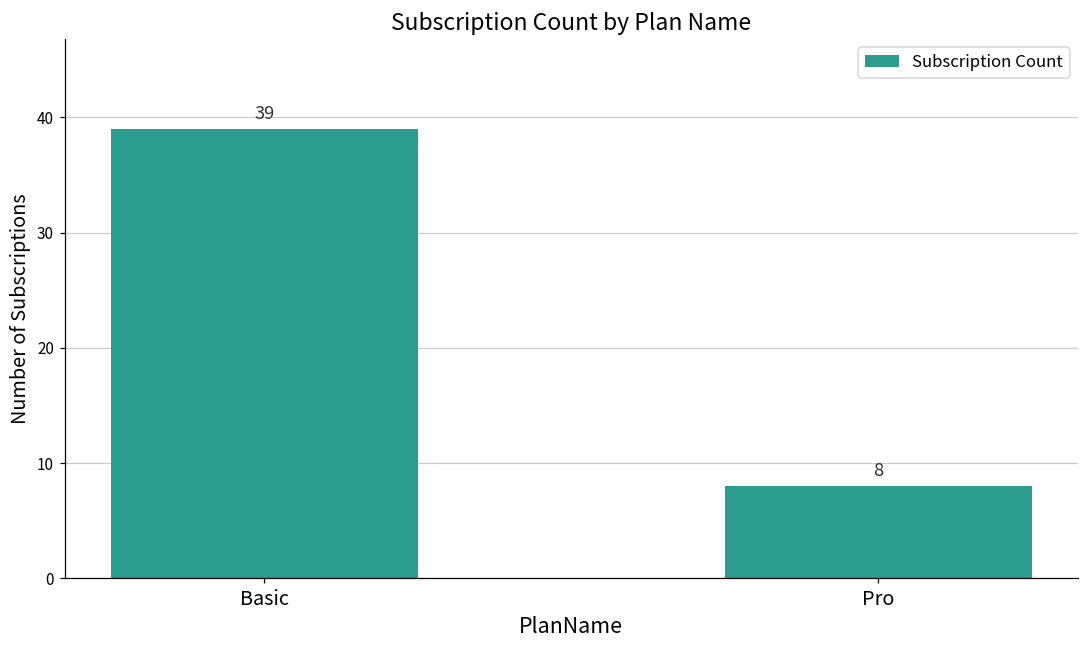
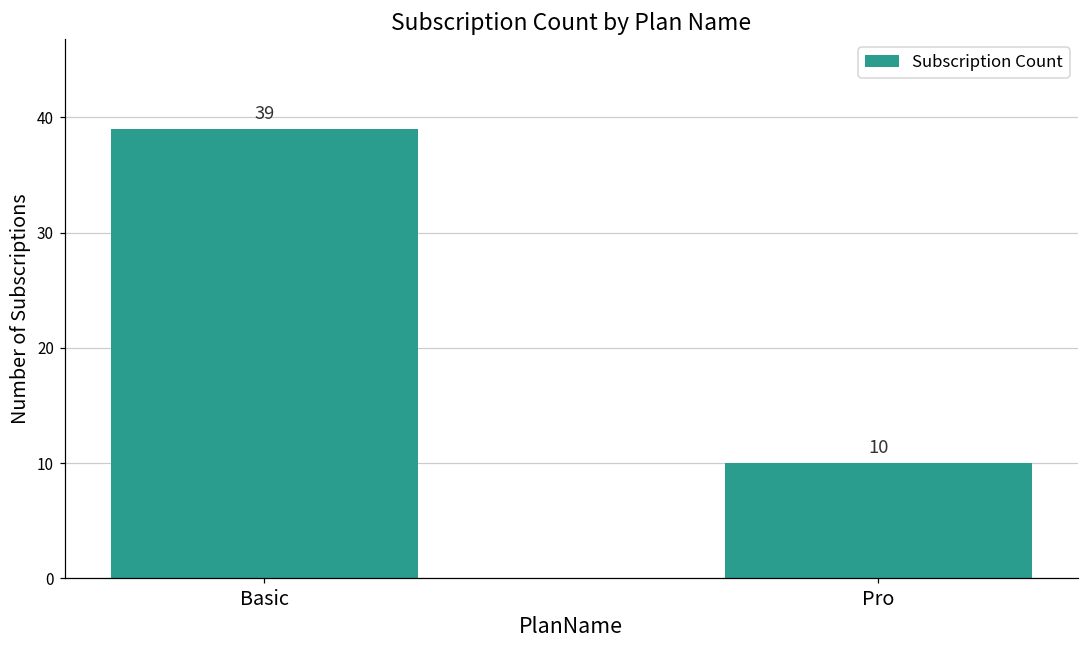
  {
    "Basic": 39,
-   "Pro": 8
+   "Pro": 10
  }
